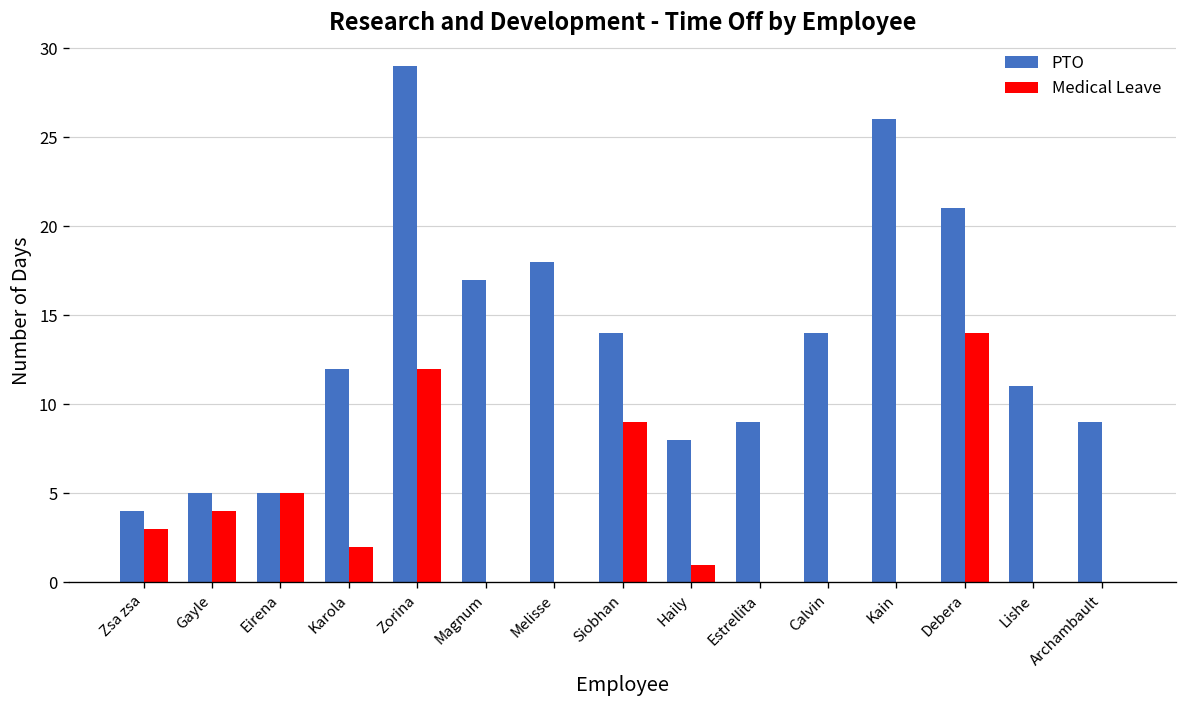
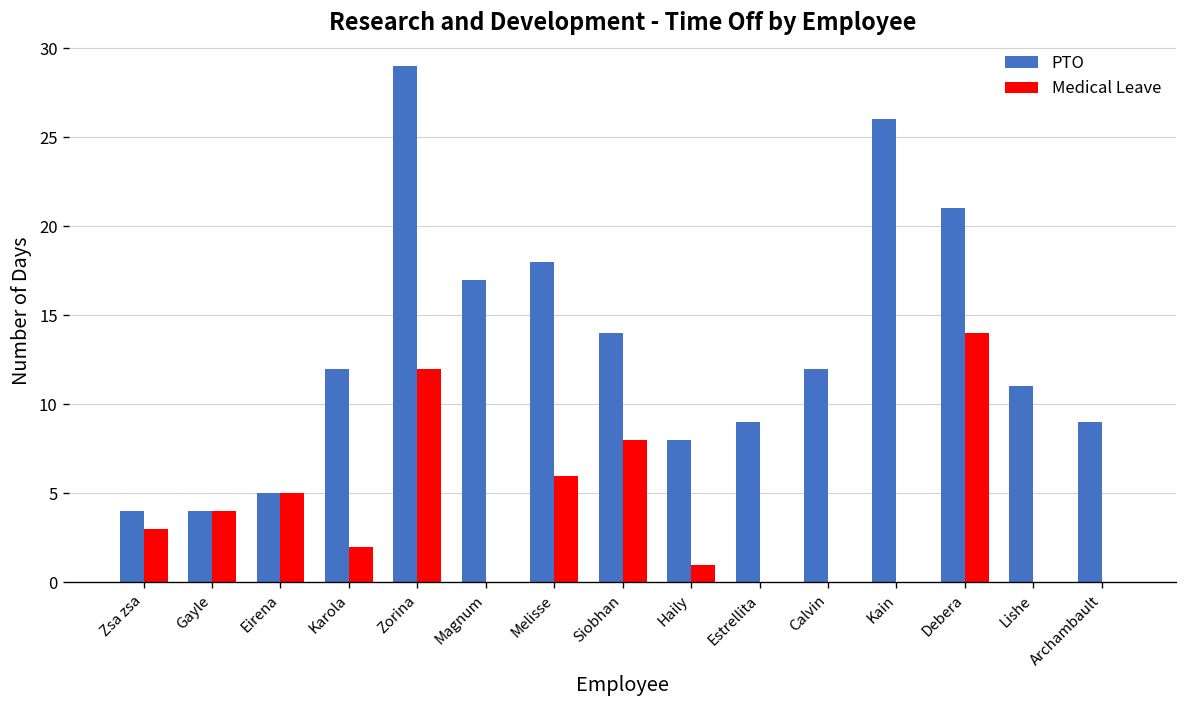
  {
    "PTO": {
      "Zsa zsa": 4,
-     "Gayle": 5,
+     "Gayle": 4,
      "Eirena": 5,
      "Karola": 12,
      "Zorina": 29,
      "Magnum": 17,
      "Melisse": 18,
      "Siobhan": 14,
      "Haily": 8,
      "Estrellita": 9,
-     "Calvin": 14,
+     "Calvin": 12,
      "Kain": 26,
      "Debera": 21,
      "Lishe": 11,
      "Archambault": 9
    },
    "Medical Leave": {
      "Zsa zsa": 3,
      "Gayle": 4,
      "Eirena": 5,
      "Karola": 2,
      "Zorina": 12,
      "Magnum": 0,
-     "Melisse": 0,
-     "Siobhan": 9,
+     "Melisse": 6,
+     "Siobhan": 8,
      "Haily": 1,
      "Estrellita": 0,
      "Calvin": 0,
      "Kain": 0,
      "Debera": 14,
      "Lishe": 0,
      "Archambault": 0
    }
  }
